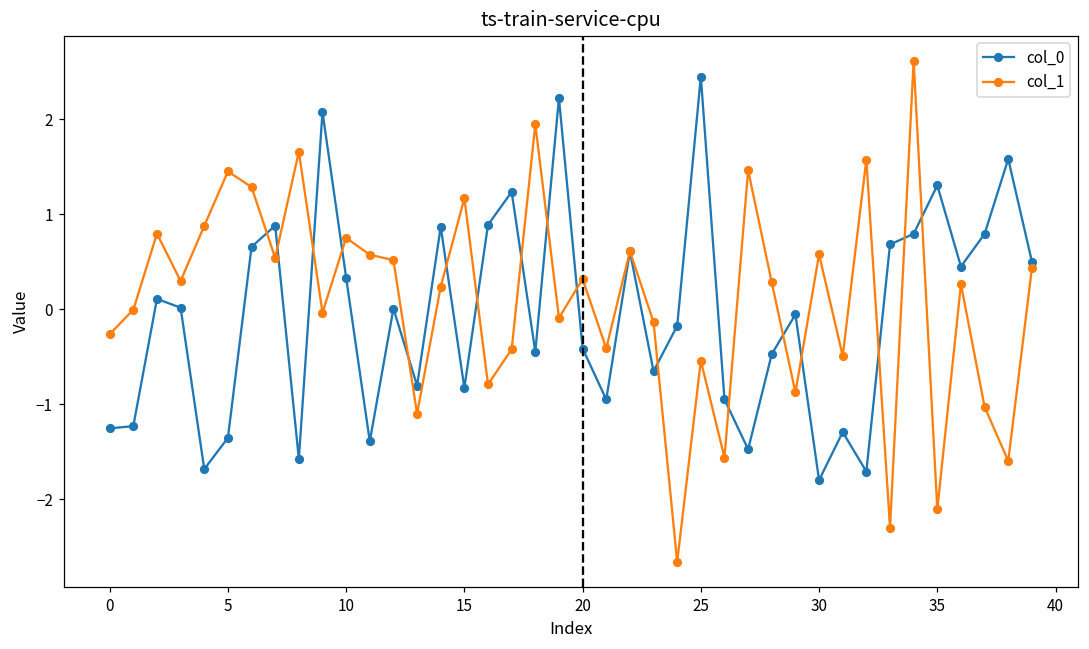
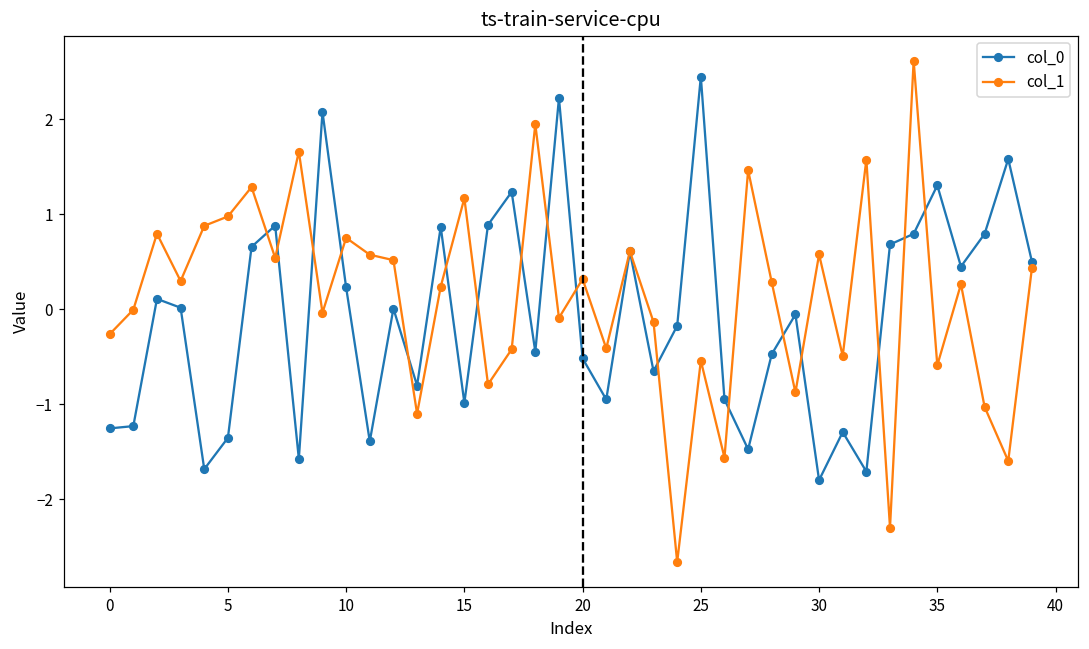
  {
    "col_0": {
      "0": -1.3,
      "5": -1.4,
-     "10": 0.3,
-     "15": -0.8,
-     "20": -0.4,
+     "10": 0.2,
+     "15": -1.0,
+     "20": -0.5,
      "25": 2.4,
      "30": -1.8,
      "35": 1.3
    },
    "col_1": {
      "0": -0.3,
-     "5": 1.4,
+     "5": 1.0,
      "10": 0.7,
      "15": 1.2,
      "20": 0.3,
      "25": -0.5,
      "30": 0.6,
-     "35": -2.1
+     "35": -0.6
    }
  }
